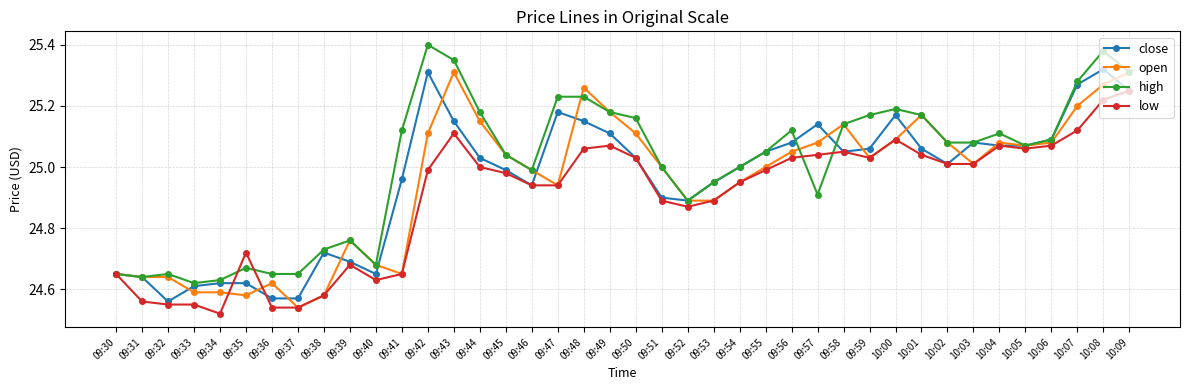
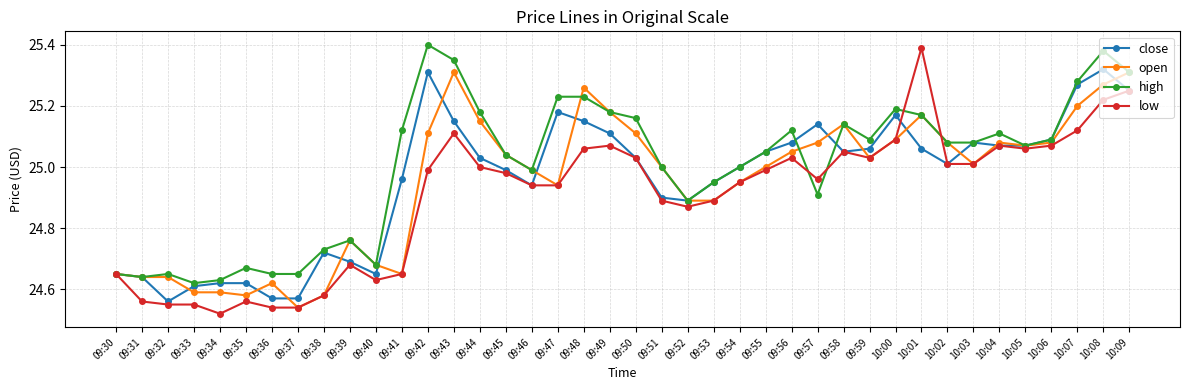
  {
    "close": {
      "09:32": 24.56,
      "09:33": 24.61,
      "09:34": 24.62,
      "09:35": 24.62,
      "09:36": 24.57,
      "09:37": 24.57,
      "09:38": 24.72,
      "09:39": 24.69,
      "09:40": 24.65,
      "09:41": 24.96,
      "09:42": 25.31,
      "09:43": 25.15,
      "09:44": 25.03,
      "09:45": 24.99,
      "09:47": 25.18,
      "09:48": 25.15,
      "09:49": 25.11,
      "09:51": 24.90,
      "09:56": 25.08,
      "09:57": 25.14,
      "09:59": 25.06,
      "10:00": 25.17,
      "10:01": 25.06,
      "10:07": 25.27
    },
    "open": {
      "09:32": 24.64,
      "09:33": 24.59,
      "09:34": 24.59,
      "09:35": 24.58,
      "09:36": 24.62,
      "09:42": 25.11,
      "09:43": 25.31,
      "09:44": 25.15,
      "09:48": 25.26,
      "09:50": 25.11,
      "09:55": 25.00,
      "09:56": 25.05,
      "09:57": 25.08,
      "10:04": 25.08,
      "10:06": 25.08,
      "10:07": 25.20
    },
    "high": {
      "09:32": 24.65,
      "09:33": 24.62,
      "09:34": 24.63,
      "09:35": 24.67,
      "09:36": 24.65,
      "09:37": 24.65,
      "09:38": 24.73,
      "09:41": 25.12,
      "09:42": 25.40,
      "09:43": 25.35,
      "09:44": 25.18,
      "09:47": 25.23,
      "09:48": 25.23,
      "09:50": 25.16,
      "09:56": 25.12,
      "09:57": 24.91,
-     "09:59": 25.17,
+     "09:59": 25.09,
      "10:00": 25.19,
      "10:04": 25.11,
      "10:07": 25.28
    },
    "low": {
      "09:31": 24.56,
      "09:32": 24.55,
      "09:33": 24.55,
      "09:34": 24.52,
-     "09:35": 24.72,
+     "09:35": 24.56,
      "09:36": 24.54,
      "09:39": 24.68,
      "09:40": 24.63,
      "09:42": 24.99,
      "09:43": 25.11,
      "09:44": 25.00,
      "09:45": 24.98,
      "09:48": 25.06,
      "09:49": 25.07,
      "09:51": 24.89,
      "09:52": 24.87,
      "09:55": 24.99,
      "09:56": 25.03,
-     "09:57": 25.04,
-     "10:01": 25.04,
+     "09:57": 24.96,
+     "10:01": 25.39,
      "10:05": 25.06,
      "10:06": 25.07,
      "10:07": 25.12
    }
  }
